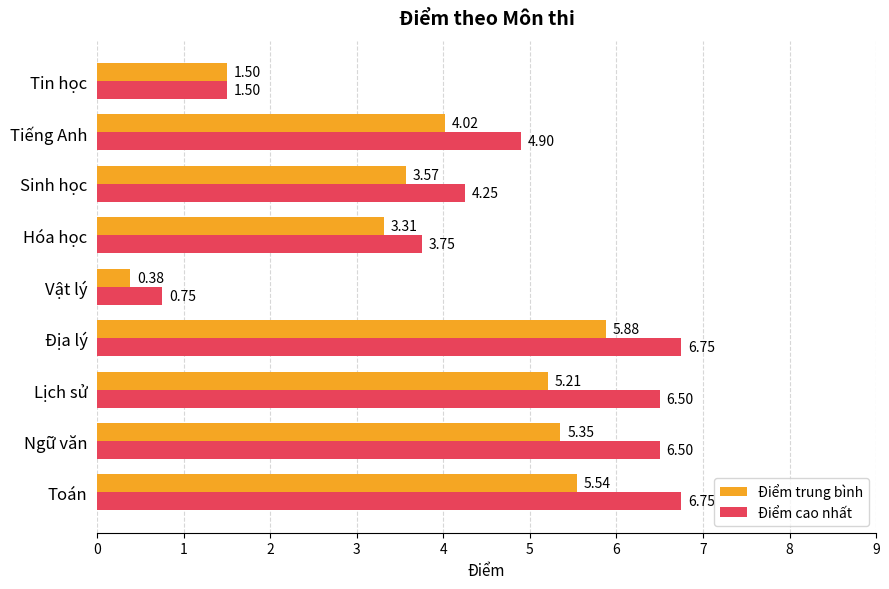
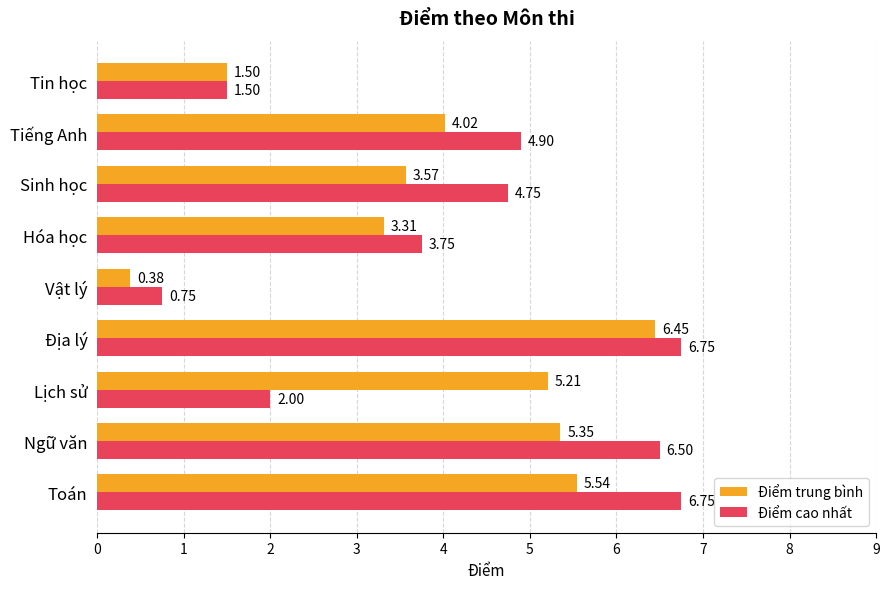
  {
    "Điểm trung bình": {
      "Tin học": 1.50,
      "Tiếng Anh": 4.02,
      "Sinh học": 3.57,
      "Hóa học": 3.31,
      "Vật lý": 0.38,
-     "Địa lý": 5.88,
+     "Địa lý": 6.45,
      "Lịch sử": 5.21,
      "Ngữ văn": 5.35,
      "Toán": 5.54
    },
    "Điểm cao nhất": {
      "Tin học": 1.50,
      "Tiếng Anh": 4.90,
-     "Sinh học": 4.25,
+     "Sinh học": 4.75,
      "Hóa học": 3.75,
      "Vật lý": 0.75,
      "Địa lý": 6.75,
-     "Lịch sử": 6.50,
+     "Lịch sử": 2.00,
      "Ngữ văn": 6.50
    }
  }
